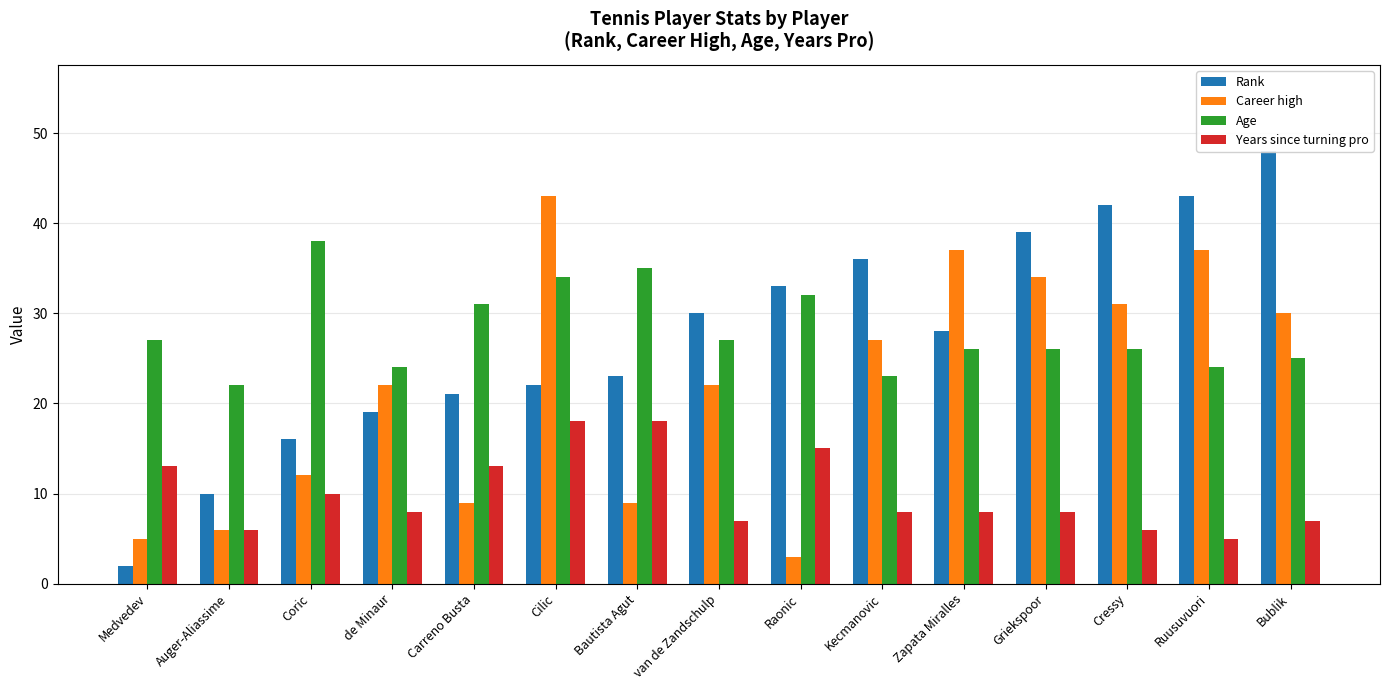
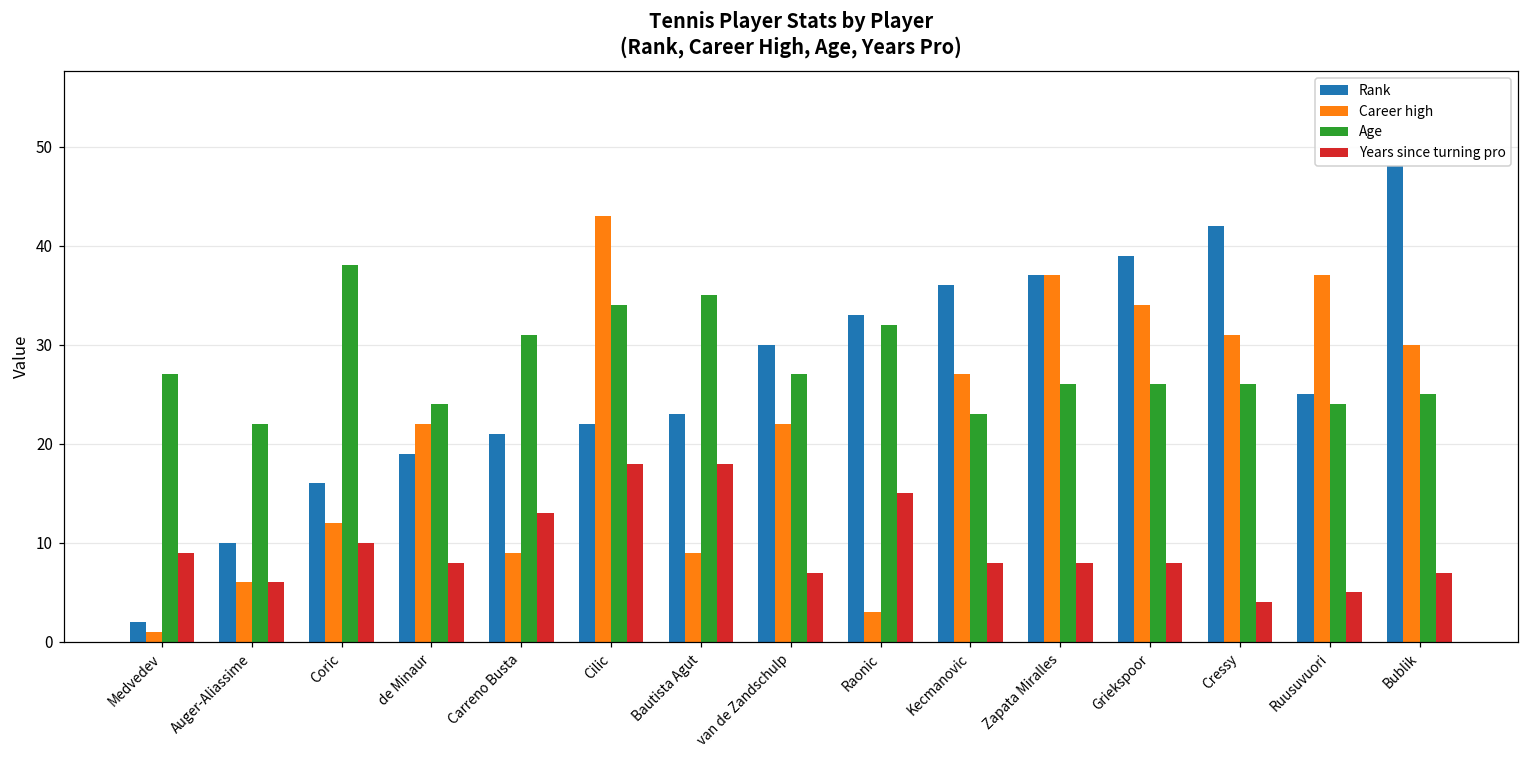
  {
    "Rank": {
      "Medvedev": 2,
      "Auger-Aliassime": 10,
      "Coric": 16,
      "de Minaur": 19,
      "Carreno Busta": 21,
      "Cilic": 22,
      "Bautista Agut": 23,
      "van de Zandschulp": 30,
      "Raonic": 33,
      "Kecmanovic": 36,
-     "Zapata Miralles": 28,
+     "Zapata Miralles": 37,
      "Griekspoor": 39,
      "Cressy": 42,
-     "Ruusuvuori": 43
+     "Ruusuvuori": 25
    },
    "Career high": {
-     "Medvedev": 5,
+     "Medvedev": 1,
      "Auger-Aliassime": 6,
      "Coric": 12,
      "de Minaur": 22,
      "Carreno Busta": 9,
      "Cilic": 43,
      "Bautista Agut": 9,
      "van de Zandschulp": 22,
      "Raonic": 3,
      "Kecmanovic": 27,
      "Zapata Miralles": 37,
      "Griekspoor": 34,
      "Cressy": 31,
      "Ruusuvuori": 37,
      "Bublik": 30
    },
    "Age": {
      "Medvedev": 27,
      "Auger-Aliassime": 22,
      "Coric": 38,
      "de Minaur": 24,
      "Carreno Busta": 31,
      "Cilic": 34,
      "Bautista Agut": 35,
      "van de Zandschulp": 27,
      "Raonic": 32,
      "Kecmanovic": 23,
      "Zapata Miralles": 26,
      "Griekspoor": 26,
      "Cressy": 26,
      "Ruusuvuori": 24,
      "Bublik": 25
    },
    "Years since turning pro": {
-     "Medvedev": 13,
+     "Medvedev": 9,
      "Auger-Aliassime": 6,
      "Coric": 10,
      "de Minaur": 8,
      "Carreno Busta": 13,
      "Cilic": 18,
      "Bautista Agut": 18,
      "van de Zandschulp": 7,
      "Raonic": 15,
      "Kecmanovic": 8,
      "Zapata Miralles": 8,
      "Griekspoor": 8,
-     "Cressy": 6,
+     "Cressy": 4,
      "Ruusuvuori": 5,
      "Bublik": 7
    }
  }
